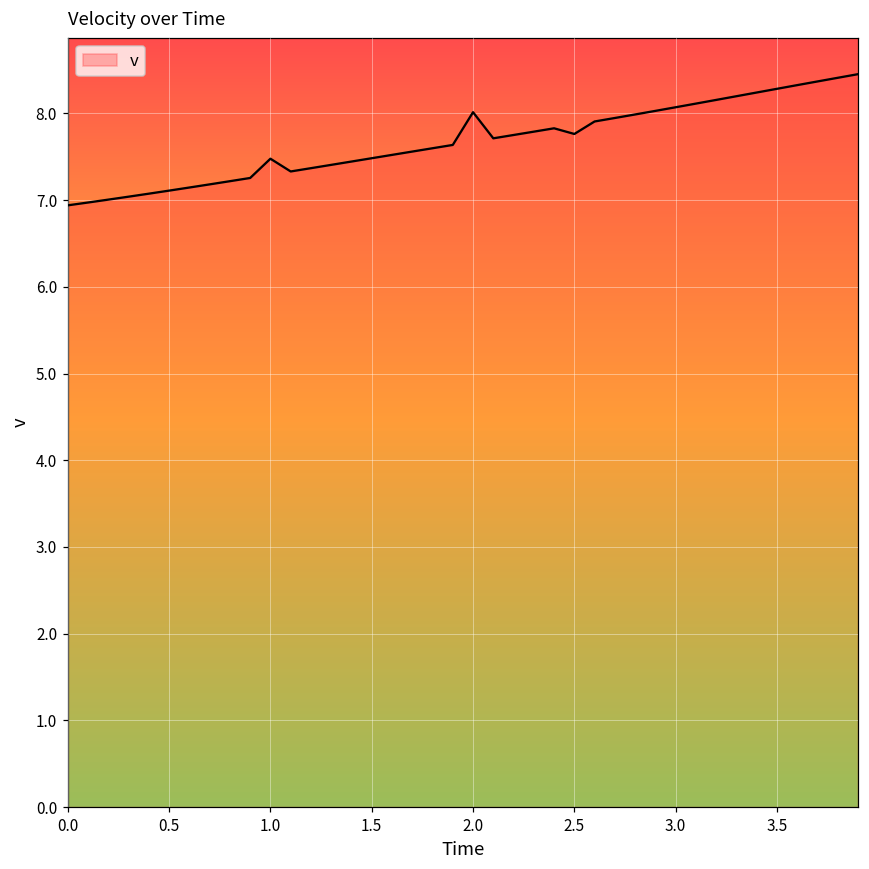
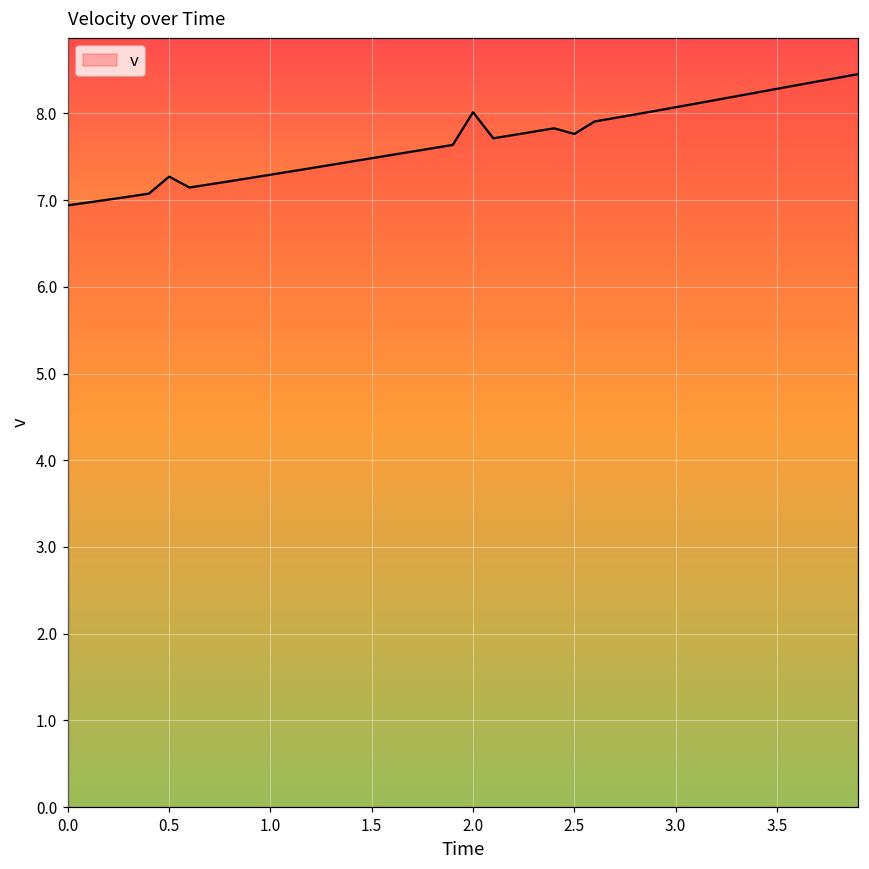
  {
    "0.0": 6.9,
-   "0.5": 7.1,
-   "1.0": 7.5,
+   "0.5": 7.3,
+   "1.0": 7.3,
    "1.5": 7.5,
    "2.0": 8.0,
    "2.5": 7.8,
    "3.0": 8.1,
    "3.5": 8.3
  }
